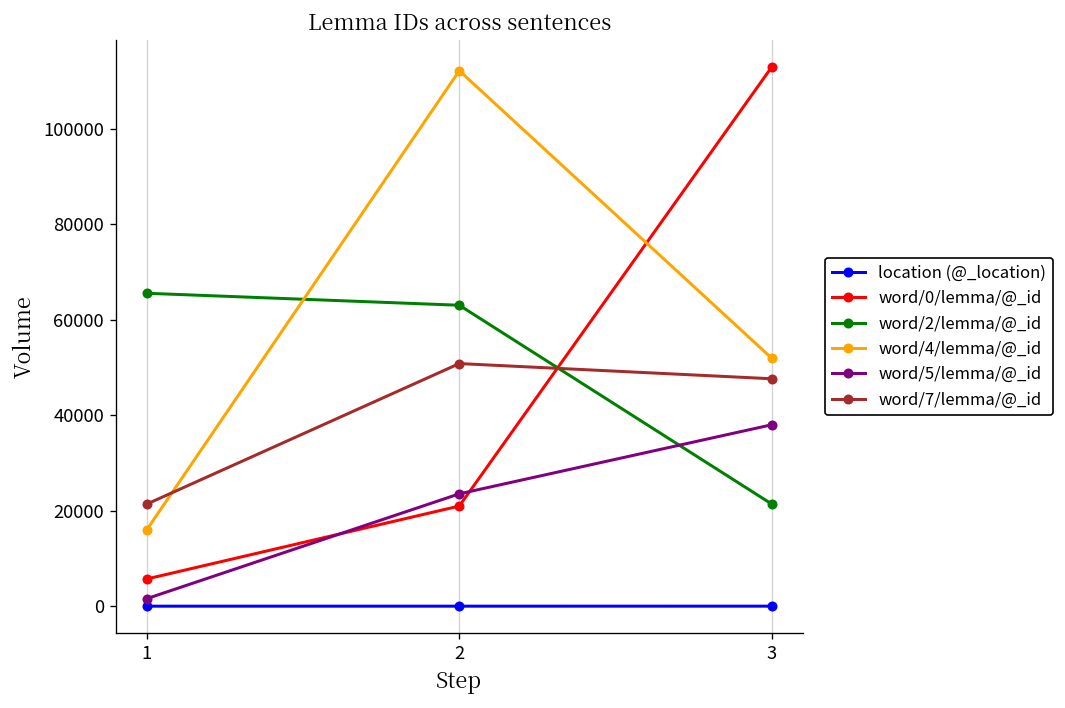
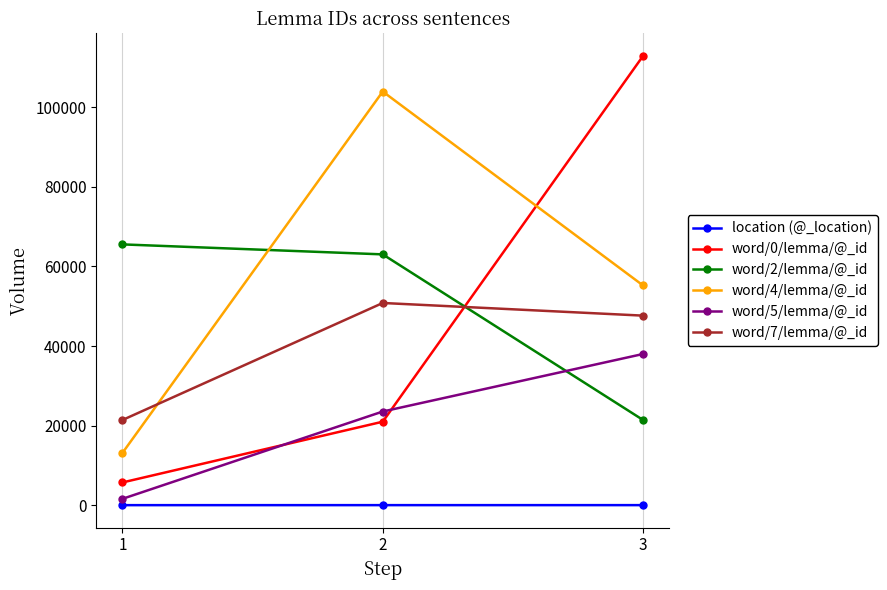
  {
    "location (@_location)": {
      "1": 0,
      "2": 0,
      "3": 0
    },
    "word/0/lemma/@_id": {
      "1": 6000,
      "2": 21000,
      "3": 113000
    },
    "word/2/lemma/@_id": {
      "1": 66000,
      "2": 63000,
      "3": 21000
    },
    "word/4/lemma/@_id": {
-     "1": 16000,
-     "2": 112000,
-     "3": 52000
+     "1": 13000,
+     "2": 104000,
+     "3": 55000
    },
    "word/5/lemma/@_id": {
      "1": 2000,
      "2": 24000,
      "3": 38000
    },
    "word/7/lemma/@_id": {
      "1": 21000,
      "2": 51000,
      "3": 48000
    }
  }
